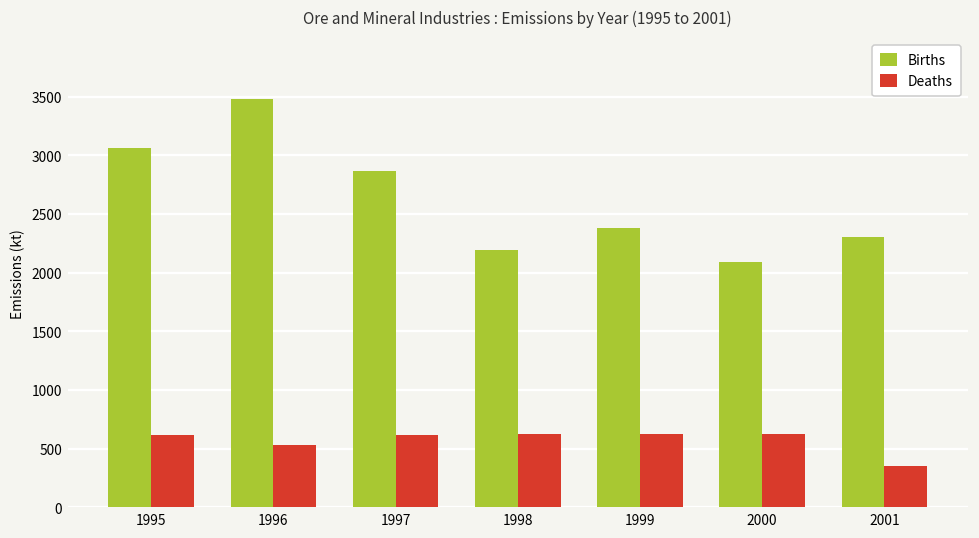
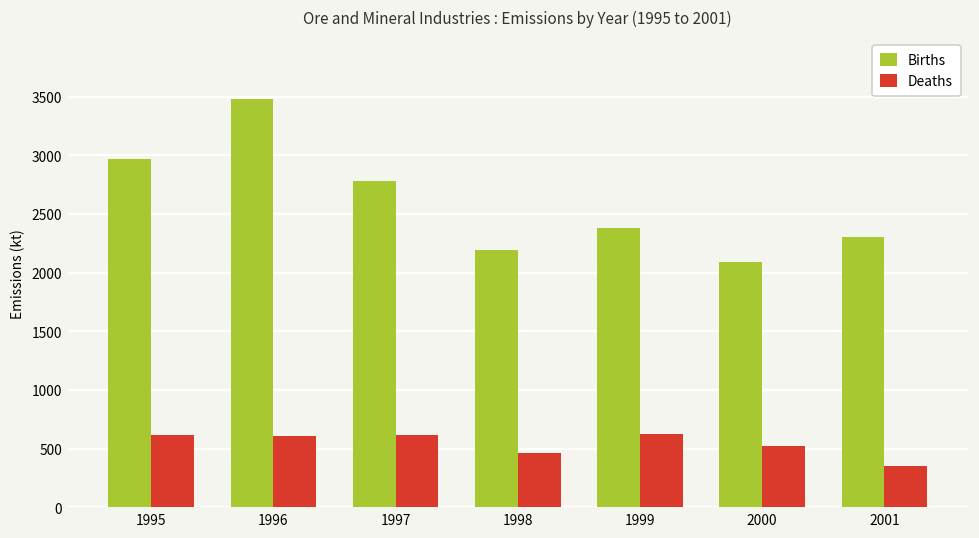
  {
    "Births": {
-     "1995": 3060,
+     "1995": 2970,
      "1996": 3480,
-     "1997": 2870,
+     "1997": 2780,
      "1998": 2190,
      "1999": 2380,
      "2000": 2090,
      "2001": 2310
    },
    "Deaths": {
      "1995": 620,
-     "1996": 530,
+     "1996": 610,
      "1997": 610,
-     "1998": 620,
+     "1998": 460,
      "1999": 630,
-     "2000": 630,
+     "2000": 520,
      "2001": 360
    }
  }
